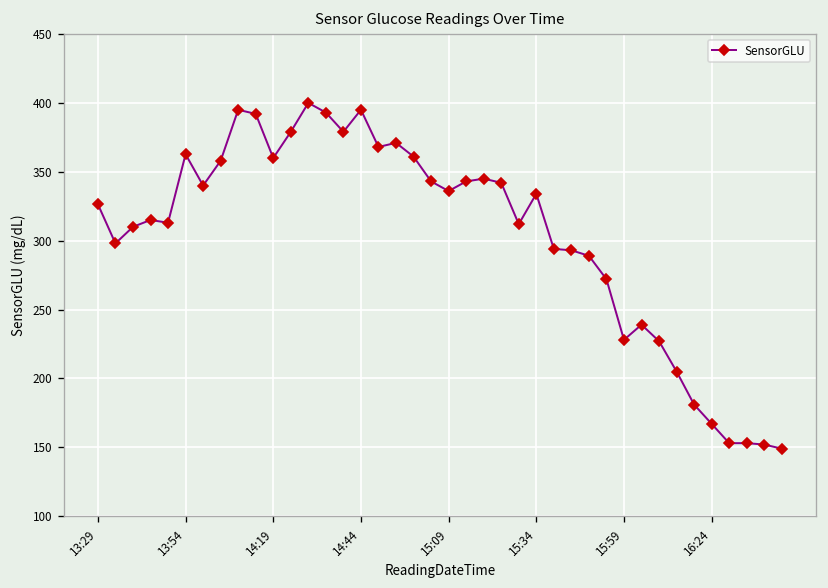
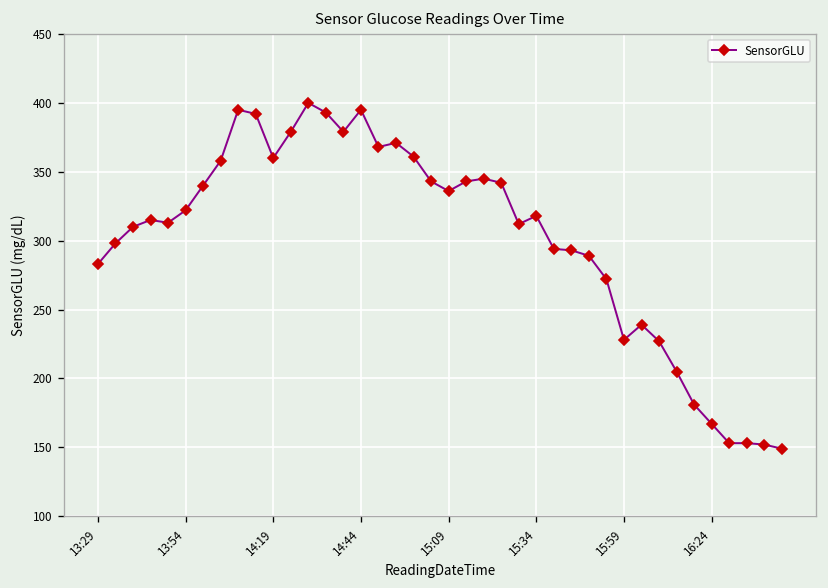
  {
-   "13:29": 326,
-   "13:54": 363,
+   "13:29": 283,
+   "13:54": 322,
    "14:19": 360,
    "14:44": 395,
    "15:09": 336,
-   "15:34": 334,
+   "15:34": 318,
    "15:59": 228,
    "16:24": 167
  }
